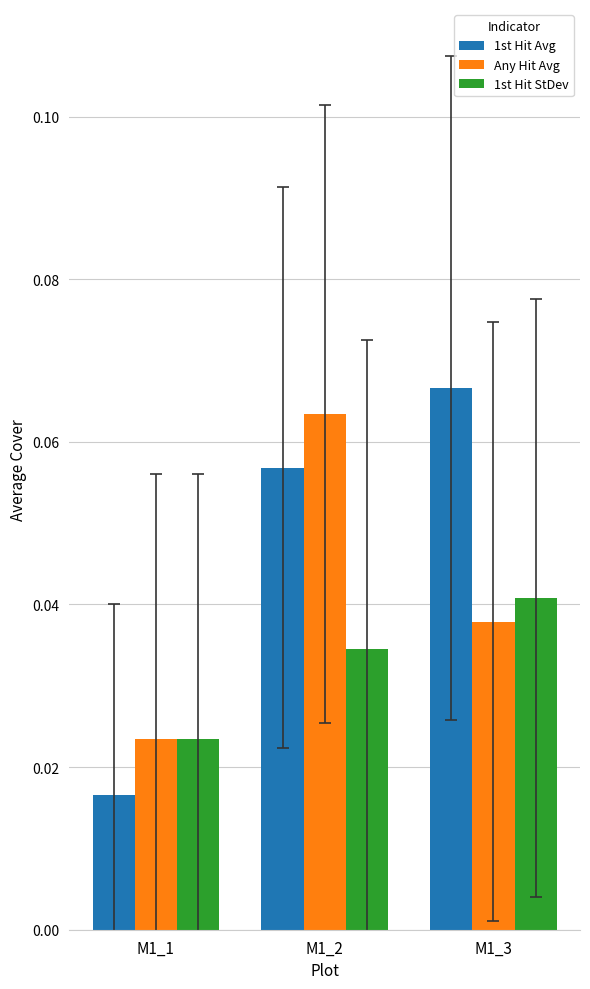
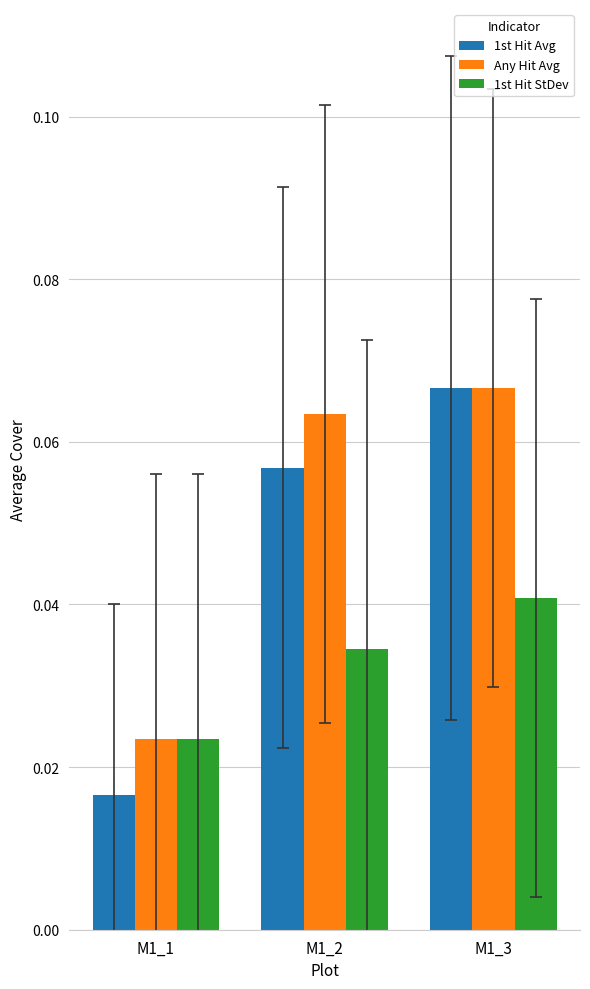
  {
    "Any Hit Avg": {
      "M1_1": 0.023,
      "M1_2": 0.063,
-     "M1_3": 0.038
+     "M1_3": 0.067
    },
    "1st Hit StDev": {
      "M1_1": 0.024,
      "M1_2": 0.035,
      "M1_3": 0.041
    }
  }
